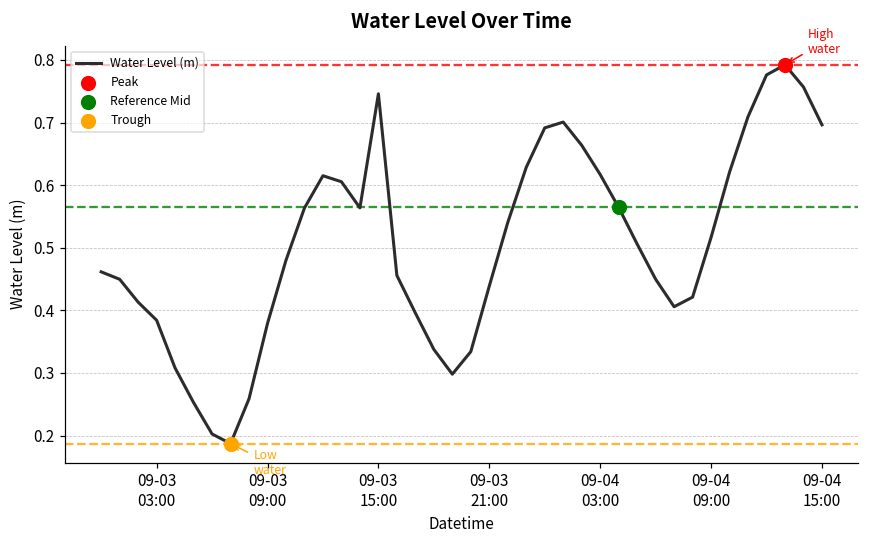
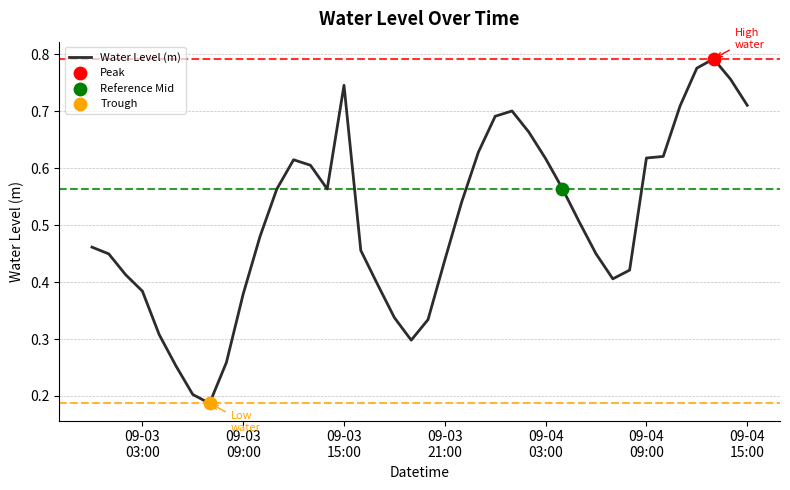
  {
    "Water Level (m)": {
      "09-03 03:00": 0.38,
      "09-03 09:00": 0.38,
      "09-03 15:00": 0.75,
      "09-03 21:00": 0.44,
      "09-04 03:00": 0.62,
-     "09-04 09:00": 0.52,
-     "09-04 15:00": 0.70
+     "09-04 09:00": 0.62,
+     "09-04 15:00": 0.71
    }
  }
